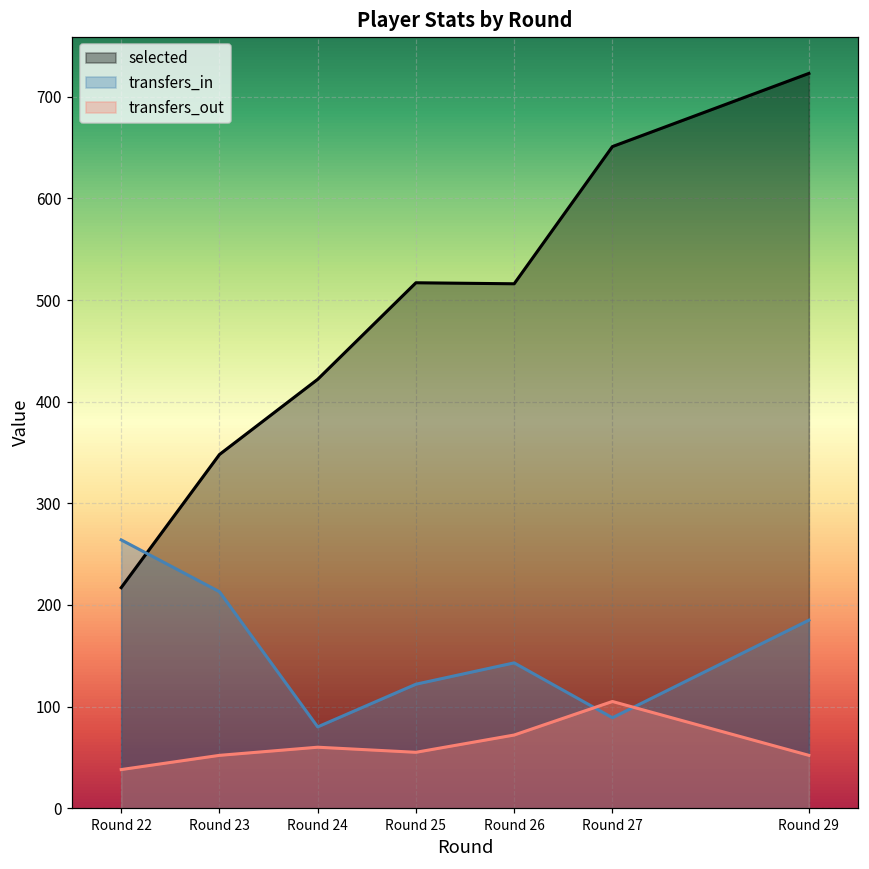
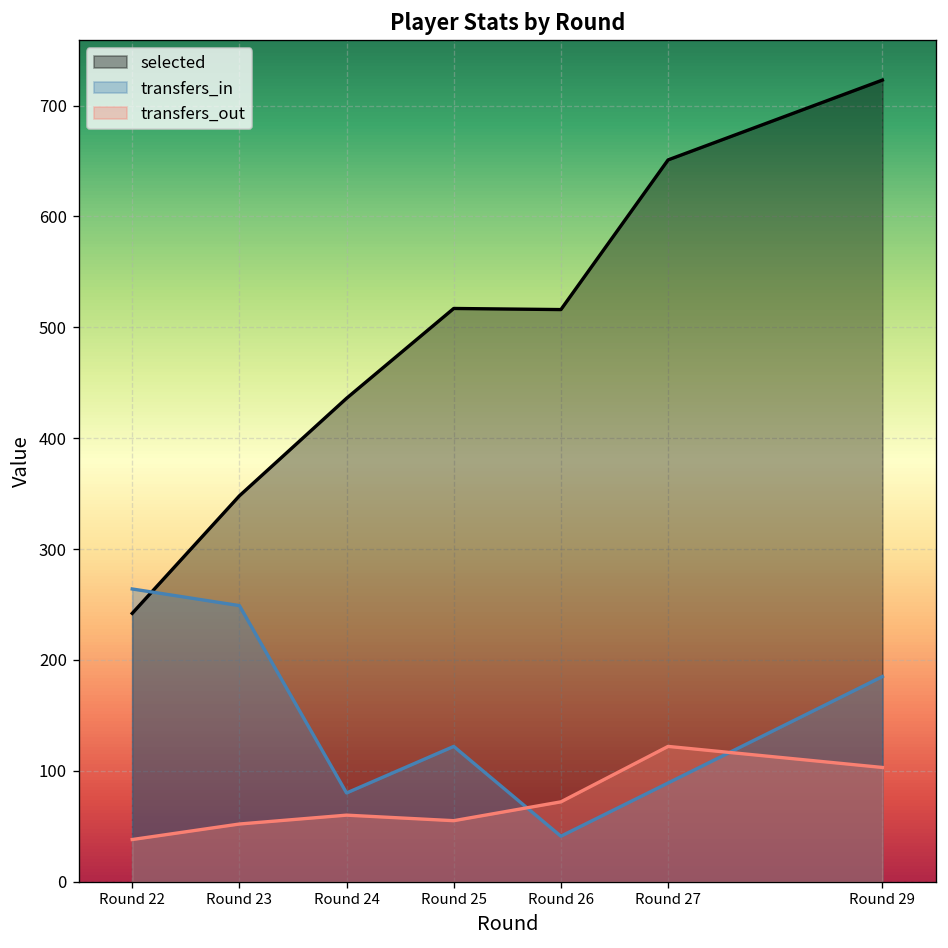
  {
    "selected": {
-     "Round 22": 220,
+     "Round 22": 240,
      "Round 23": 350,
-     "Round 24": 420,
+     "Round 24": 440,
      "Round 25": 520,
      "Round 26": 520,
      "Round 27": 650,
      "Round 29": 720
    },
    "transfers_in": {
      "Round 22": 260,
-     "Round 23": 210,
+     "Round 23": 250,
      "Round 24": 80,
      "Round 25": 120,
-     "Round 26": 140,
+     "Round 26": 40,
      "Round 27": 90,
      "Round 29": 190
    },
    "transfers_out": {
      "Round 22": 40,
      "Round 23": 50,
      "Round 24": 60,
      "Round 25": 60,
      "Round 26": 70,
-     "Round 27": 110,
-     "Round 29": 50
+     "Round 27": 120,
+     "Round 29": 100
    }
  }
